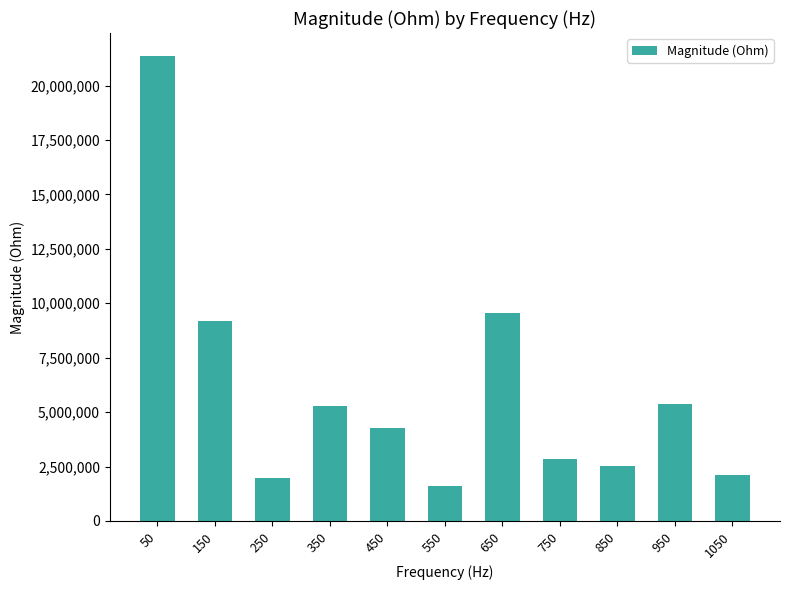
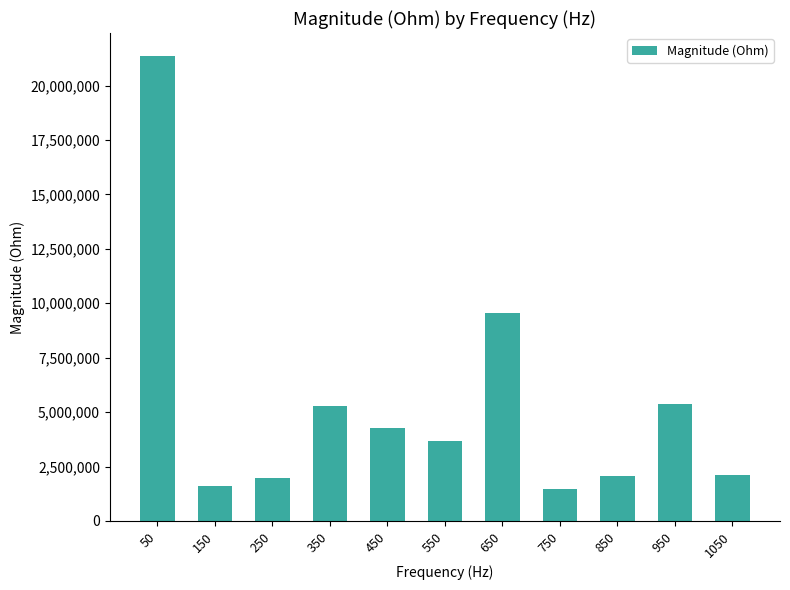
  {
    "50": "21,300,000",
-   "150": "9,200,000",
+   "150": "1,600,000",
    "250": "2,000,000",
    "350": "5,300,000",
    "450": "4,300,000",
-   "550": "1,600,000",
+   "550": "3,700,000",
    "650": "9,500,000",
-   "750": "2,800,000",
-   "850": "2,500,000",
+   "750": "1,500,000",
+   "850": "2,100,000",
    "950": "5,400,000",
    "1050": "2,100,000"
  }
